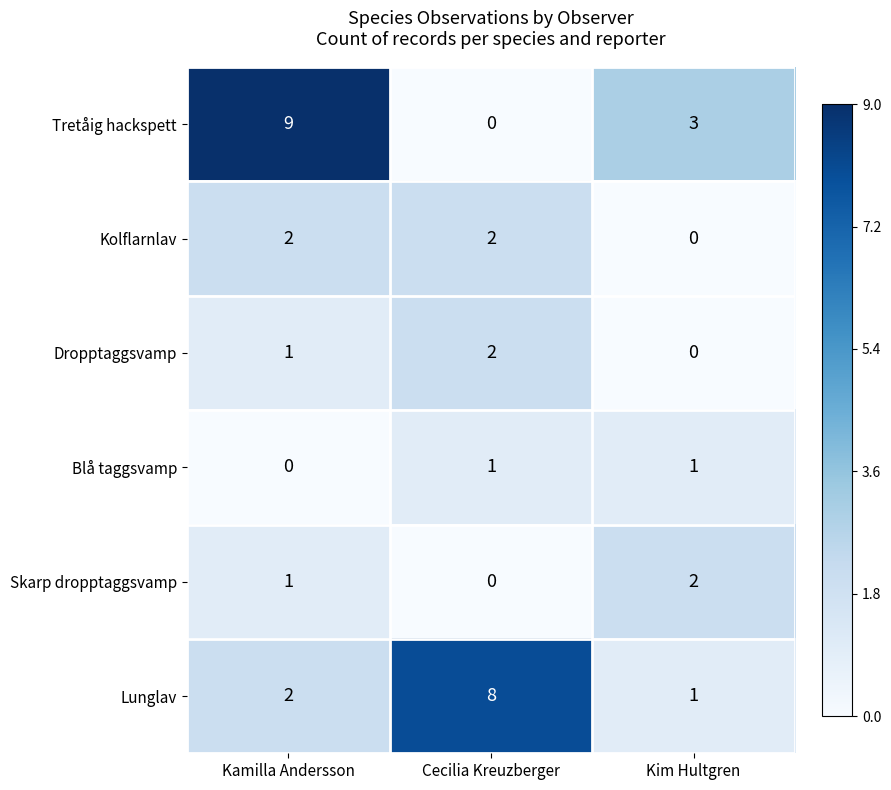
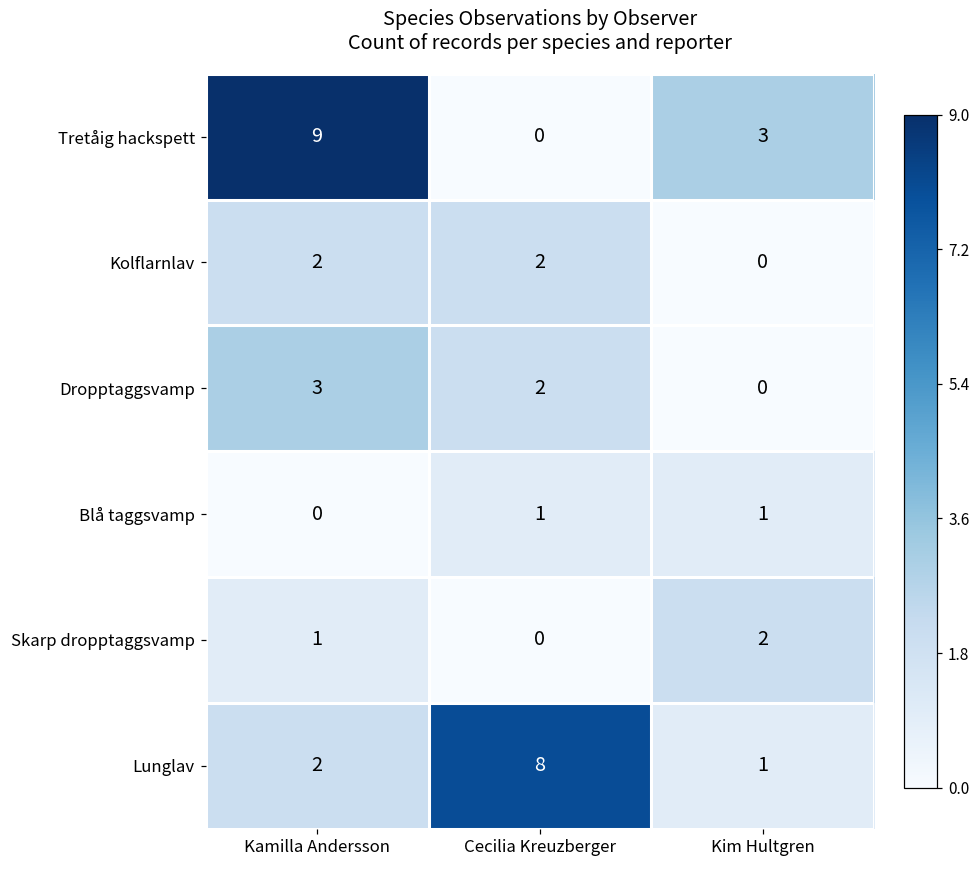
  {
    "Tretåig hackspett": {
      "Kamilla Andersson": 9,
      "Cecilia Kreuzberger": 0,
      "Kim Hultgren": 3
    },
    "Kolflarnlav": {
      "Kamilla Andersson": 2,
      "Cecilia Kreuzberger": 2,
      "Kim Hultgren": 0
    },
    "Dropptaggsvamp": {
-     "Kamilla Andersson": 1,
+     "Kamilla Andersson": 3,
      "Cecilia Kreuzberger": 2,
      "Kim Hultgren": 0
    },
    "Blå taggsvamp": {
      "Kamilla Andersson": 0,
      "Cecilia Kreuzberger": 1,
      "Kim Hultgren": 1
    },
    "Skarp dropptaggsvamp": {
      "Kamilla Andersson": 1,
      "Cecilia Kreuzberger": 0,
      "Kim Hultgren": 2
    },
    "Lunglav": {
      "Kamilla Andersson": 2,
      "Cecilia Kreuzberger": 8,
      "Kim Hultgren": 1
    }
  }
